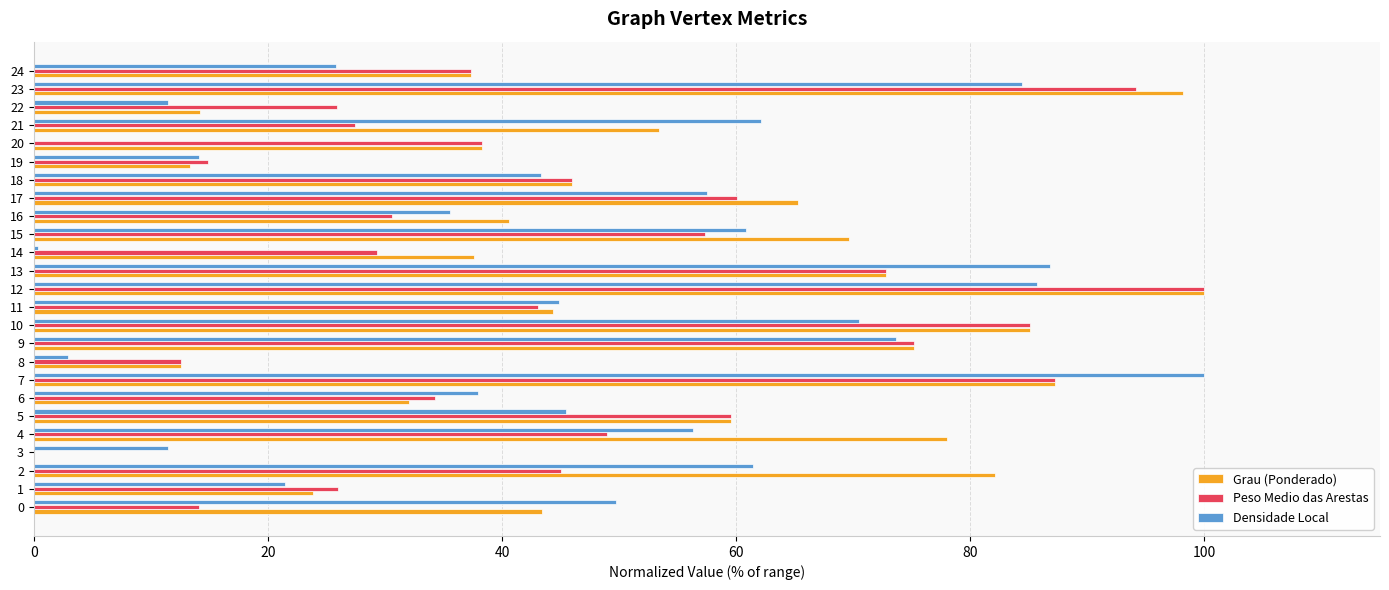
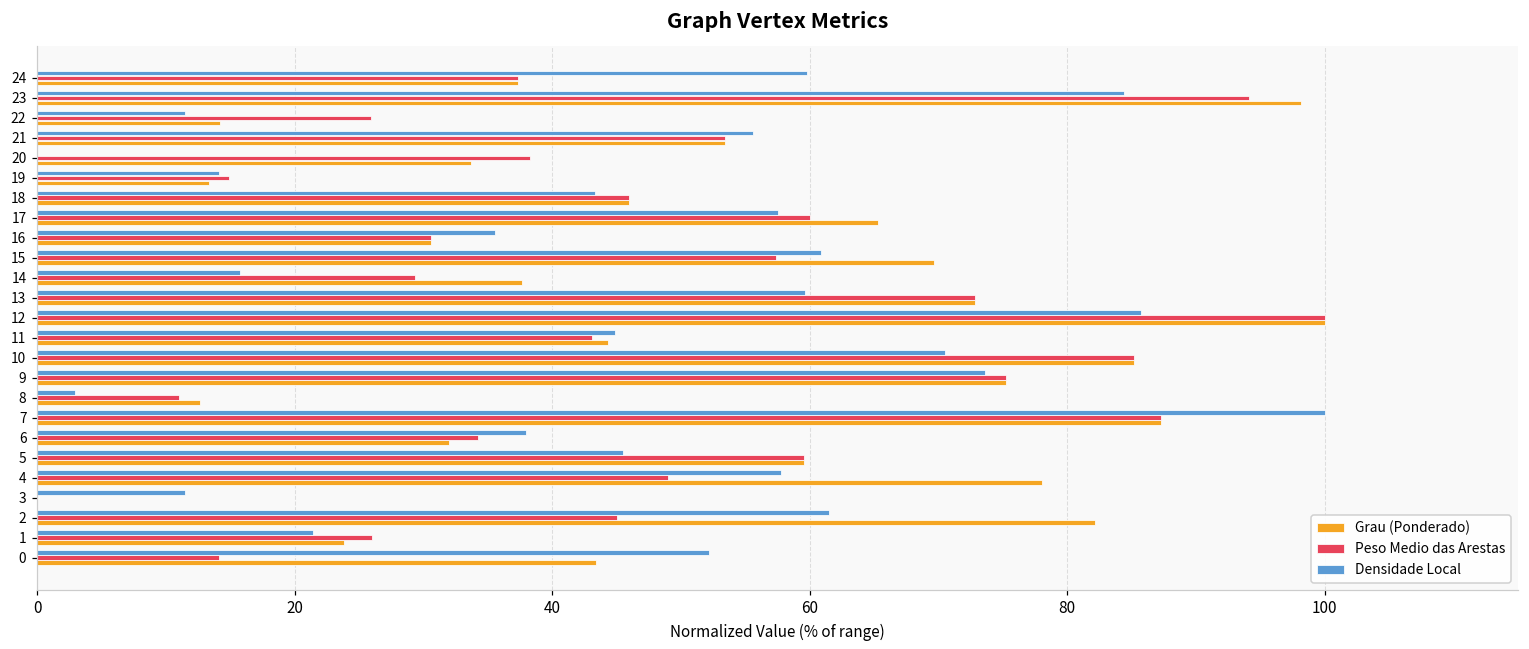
  {
    "Grau (Ponderado)": {
      "24": 37.3,
      "23": 98.2,
      "22": 14.2,
      "21": 53.4,
-     "20": 38.3,
+     "20": 33.7,
      "19": 13.3,
      "18": 46.0,
      "17": 65.3,
-     "16": 40.6,
+     "16": 30.6,
      "15": 69.7,
      "14": 37.6,
      "13": 72.8,
      "12": 100.0,
      "11": 44.3,
      "10": 85.1,
      "9": 75.2,
      "8": 12.6,
      "7": 87.3,
      "6": 32.0,
      "5": 59.5,
      "4": 78.1,
      "3": 0.0,
      "2": 82.1,
      "1": 23.9,
      "0": 43.4
    },
    "Peso Medio das Arestas": {
      "24": 37.3,
      "23": 94.1,
      "22": 25.9,
-     "21": 27.4,
+     "21": 53.4,
      "20": 38.3,
      "19": 14.9,
      "18": 46.0,
      "17": 60.0,
      "16": 30.6,
      "15": 57.4,
      "14": 29.3,
      "13": 72.8,
      "12": 100.0,
      "11": 43.1,
      "10": 85.1,
      "9": 75.2,
-     "8": 12.6,
+     "8": 11.0,
      "7": 87.3,
      "6": 34.2,
      "5": 59.5,
      "4": 49.0,
      "3": 0.0,
      "2": 45.0,
      "1": 26.0,
      "0": 14.1
    },
    "Densidade Local": {
-     "24": 25.8,
+     "24": 59.8,
      "23": 84.4,
      "22": 11.5,
-     "21": 62.1,
+     "21": 55.6,
      "20": 0.0,
      "19": 14.1,
      "18": 43.3,
      "17": 57.6,
      "16": 35.5,
      "15": 60.9,
-     "14": 0.4,
-     "13": 86.8,
+     "14": 15.7,
+     "13": 59.6,
      "12": 85.7,
      "11": 44.9,
      "10": 70.5,
      "9": 73.6,
      "8": 2.9,
      "7": 100.0,
      "6": 38.0,
      "5": 45.5,
-     "4": 56.4,
+     "4": 57.8,
      "3": 11.5,
      "2": 61.5,
      "1": 21.4,
-     "0": 49.8
+     "0": 52.2
    }
  }
